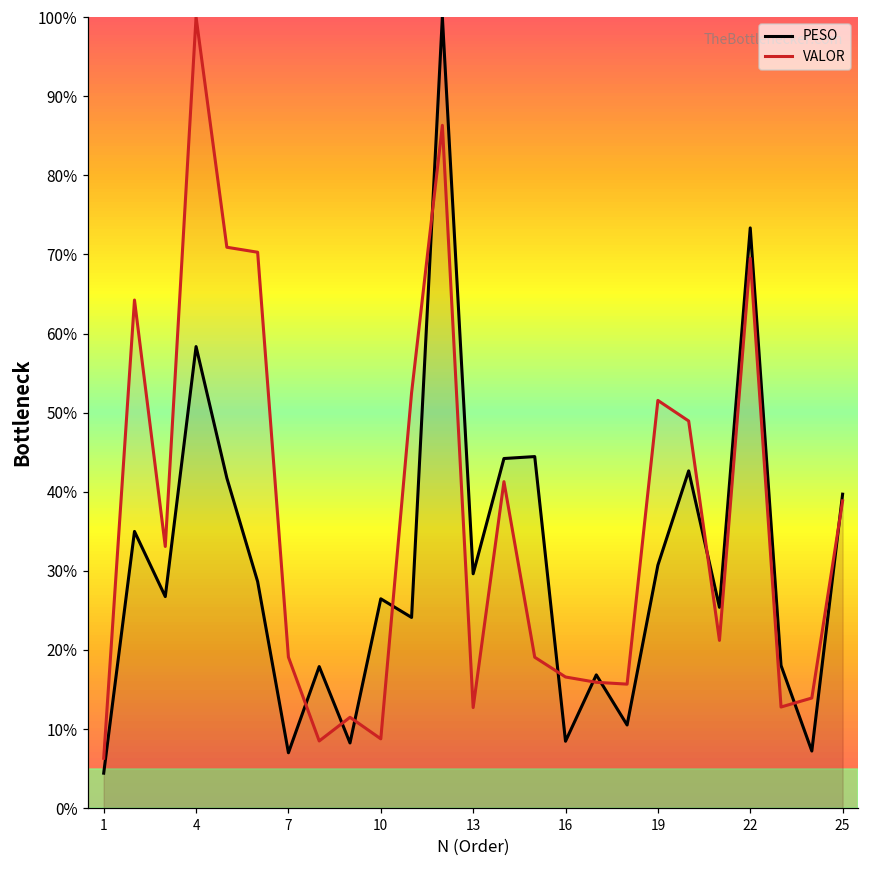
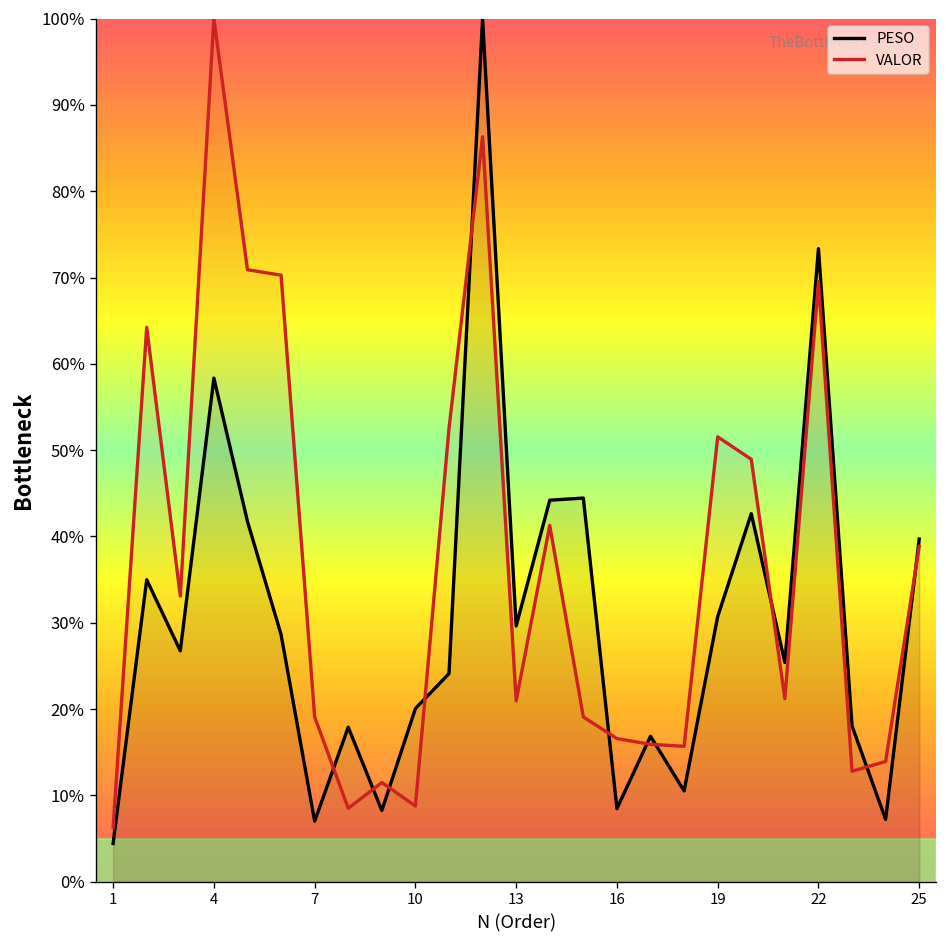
  {
    "PESO": {
      "4": "58%",
      "7": "7%",
-     "10": "26%",
+     "10": "20%",
      "13": "30%",
      "16": "8%",
      "19": "31%",
      "22": "73%",
      "25": "40%"
    },
    "VALOR": {
      "1": "6%",
      "4": "100%",
      "7": "19%",
      "10": "9%",
-     "13": "13%",
+     "13": "21%",
      "16": "17%",
      "19": "52%",
      "22": "70%",
      "25": "39%"
    }
  }
